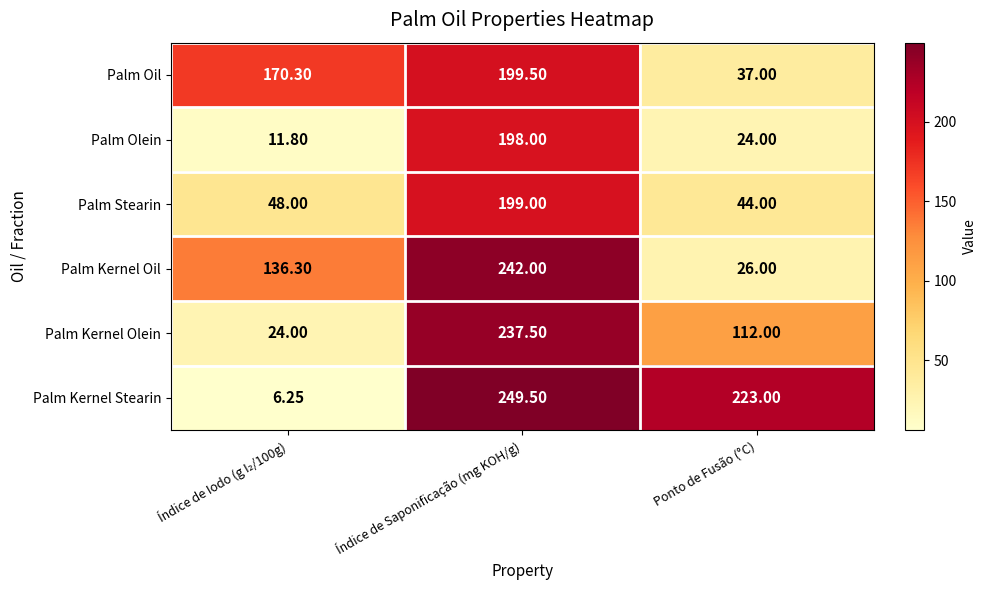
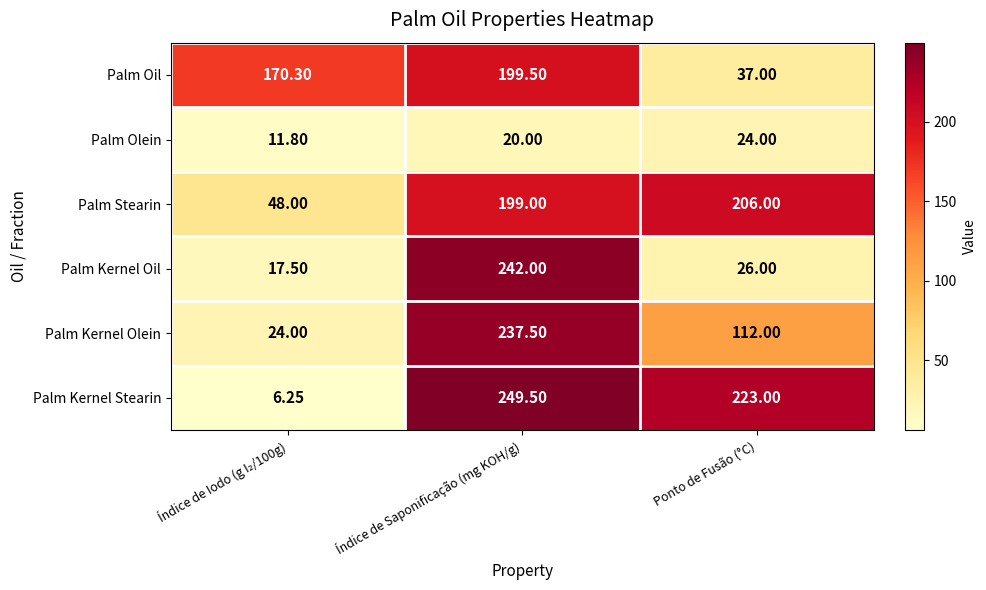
  {
    "Palm Oil": {
      "Índice de Iodo (g I₂/100g)": 170.30,
      "Índice de Saponificação (mg KOH/g)": 199.50,
      "Ponto de Fusão (°C)": 37.00
    },
    "Palm Olein": {
      "Índice de Iodo (g I₂/100g)": 11.80,
-     "Índice de Saponificação (mg KOH/g)": 198.00,
+     "Índice de Saponificação (mg KOH/g)": 20.00,
      "Ponto de Fusão (°C)": 24.00
    },
    "Palm Stearin": {
      "Índice de Iodo (g I₂/100g)": 48.00,
      "Índice de Saponificação (mg KOH/g)": 199.00,
-     "Ponto de Fusão (°C)": 44.00
+     "Ponto de Fusão (°C)": 206.00
    },
    "Palm Kernel Oil": {
-     "Índice de Iodo (g I₂/100g)": 136.30,
+     "Índice de Iodo (g I₂/100g)": 17.50,
      "Índice de Saponificação (mg KOH/g)": 242.00,
      "Ponto de Fusão (°C)": 26.00
    },
    "Palm Kernel Olein": {
      "Índice de Iodo (g I₂/100g)": 24.00,
      "Índice de Saponificação (mg KOH/g)": 237.50,
      "Ponto de Fusão (°C)": 112.00
    },
    "Palm Kernel Stearin": {
      "Índice de Iodo (g I₂/100g)": 6.25,
      "Índice de Saponificação (mg KOH/g)": 249.50,
      "Ponto de Fusão (°C)": 223.00
    }
  }
